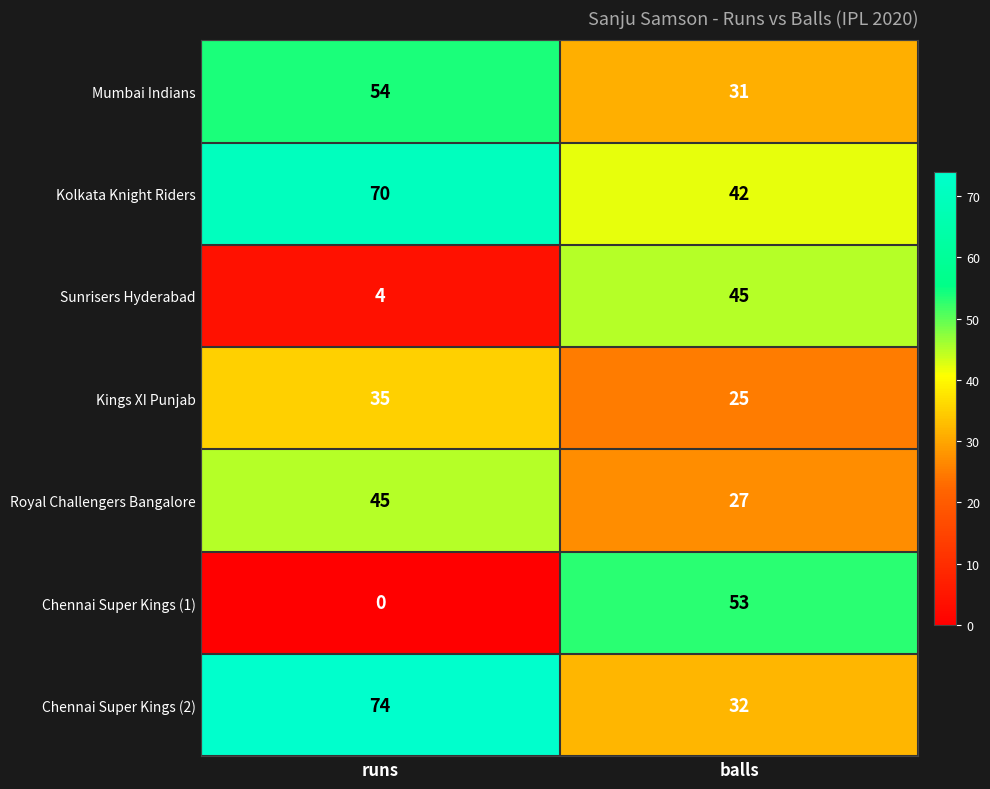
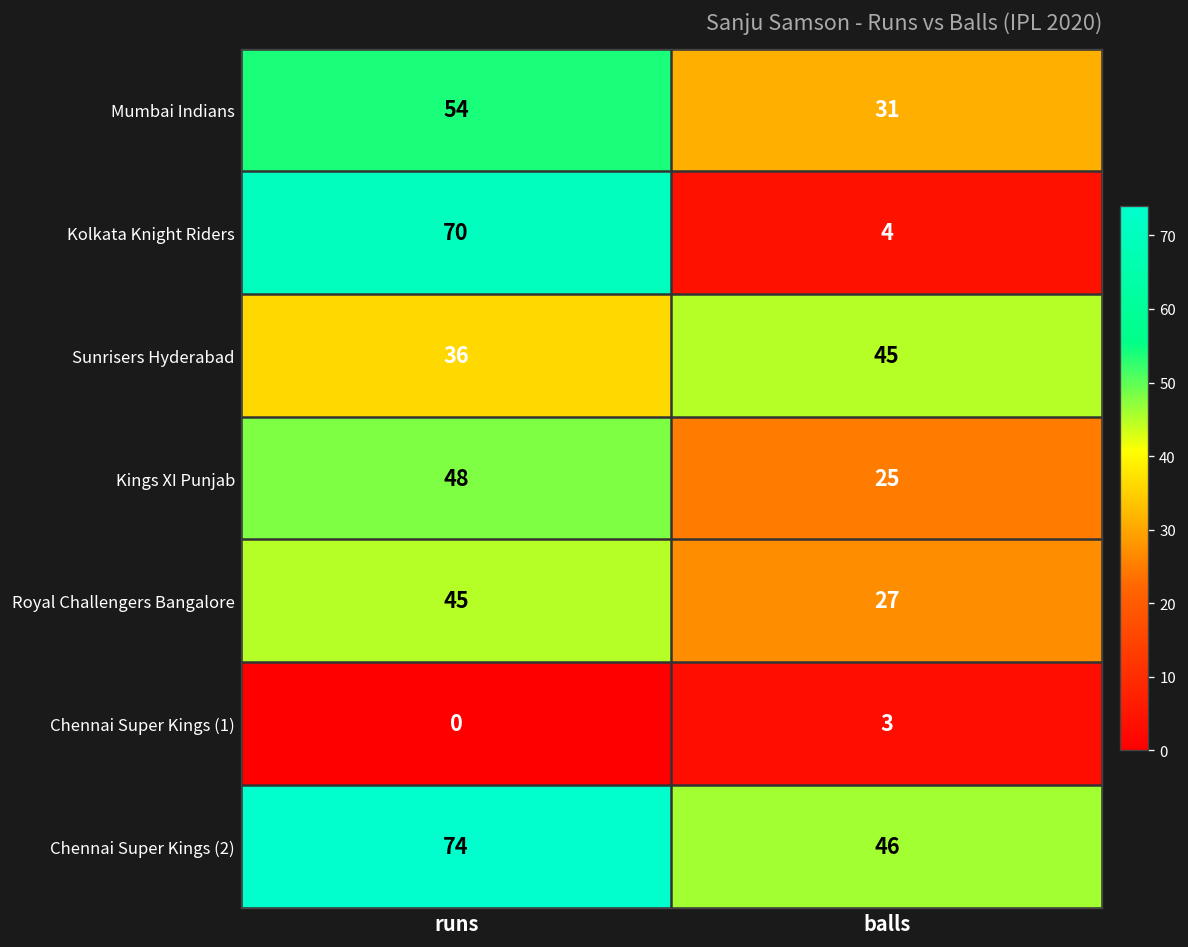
  {
    "Mumbai Indians": {
      "runs": 54,
      "balls": 31
    },
    "Kolkata Knight Riders": {
      "runs": 70,
-     "balls": 42
+     "balls": 4
    },
    "Sunrisers Hyderabad": {
-     "runs": 4,
+     "runs": 36,
      "balls": 45
    },
    "Kings XI Punjab": {
-     "runs": 35,
+     "runs": 48,
      "balls": 25
    },
    "Royal Challengers Bangalore": {
      "runs": 45,
      "balls": 27
    },
    "Chennai Super Kings (1)": {
      "runs": 0,
-     "balls": 53
+     "balls": 3
    },
    "Chennai Super Kings (2)": {
      "runs": 74,
-     "balls": 32
+     "balls": 46
    }
  }
